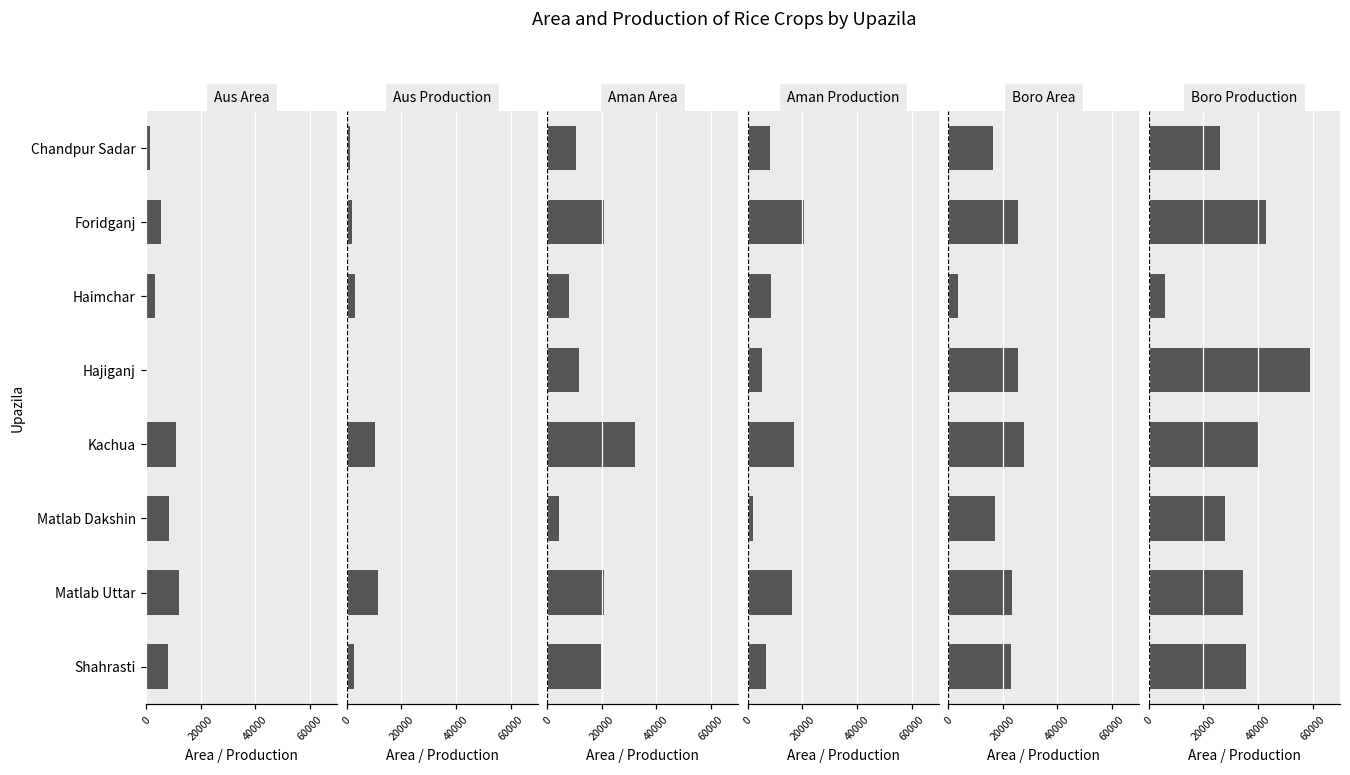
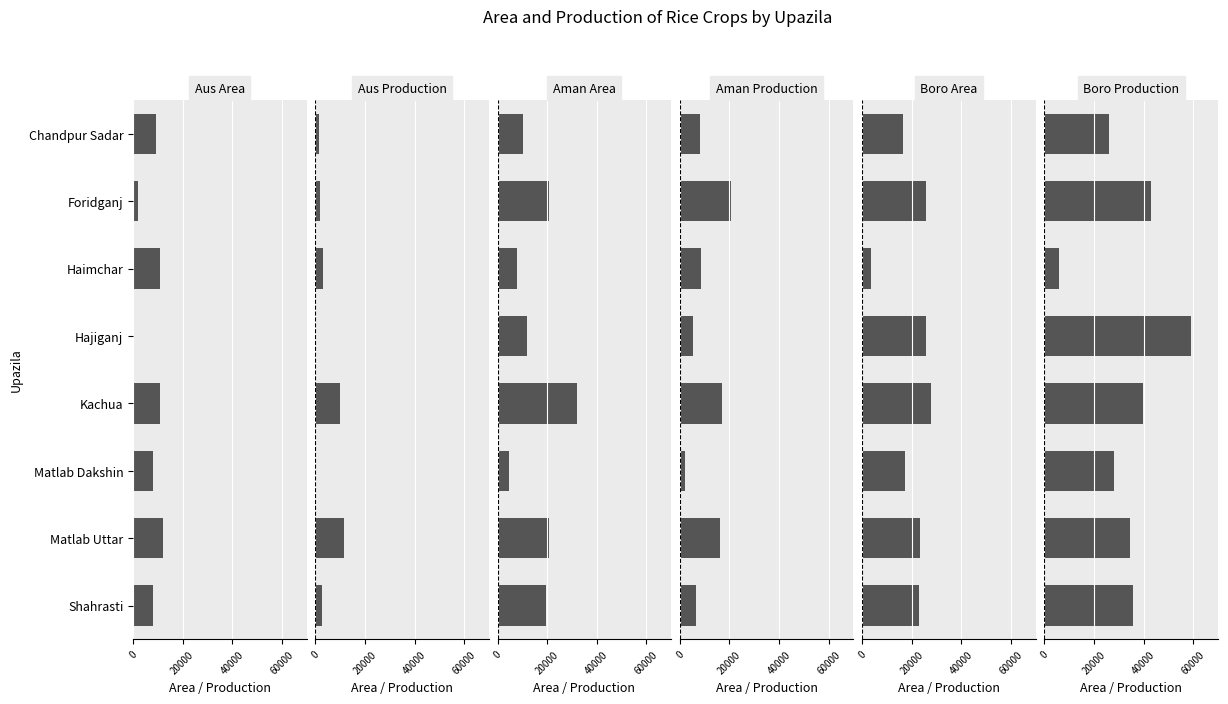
  {
    "Aus Area": {
-     "Chandpur Sadar": 1000,
-     "Foridganj": 5000,
-     "Haimchar": 3000,
+     "Chandpur Sadar": 9000,
+     "Foridganj": 2000,
+     "Haimchar": 11000,
      "Hajiganj": 0,
      "Kachua": 11000,
      "Matlab Dakshin": 8000,
      "Matlab Uttar": 12000,
      "Shahrasti": 8000
    }
  }
